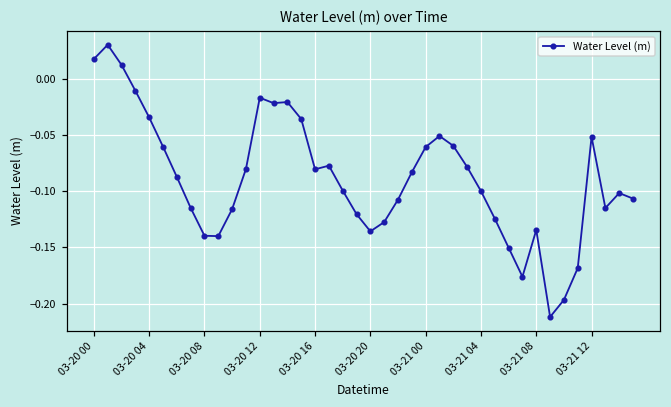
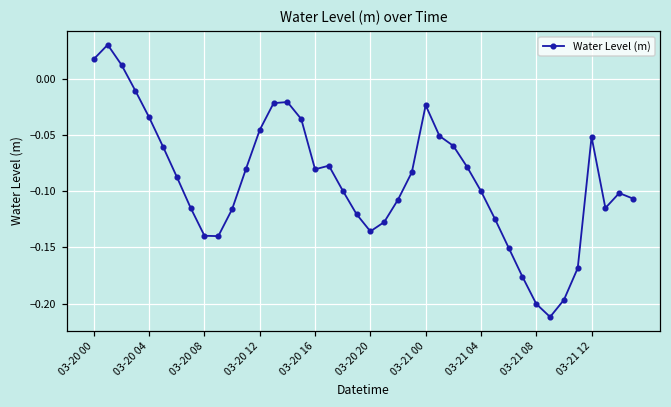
  {
    "03-20 00": 0.018,
    "03-20 04": -0.034,
    "03-20 08": -0.140,
-   "03-20 12": -0.017,
+   "03-20 12": -0.045,
    "03-20 16": -0.081,
    "03-20 20": -0.136,
-   "03-21 00": -0.061,
+   "03-21 00": -0.024,
    "03-21 04": -0.100,
-   "03-21 08": -0.135,
+   "03-21 08": -0.200,
    "03-21 12": -0.052
  }
